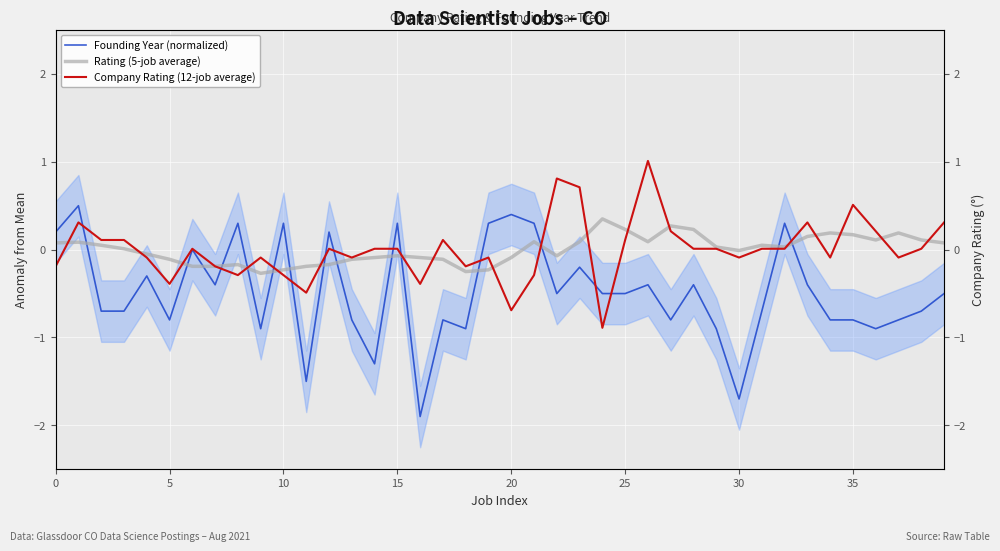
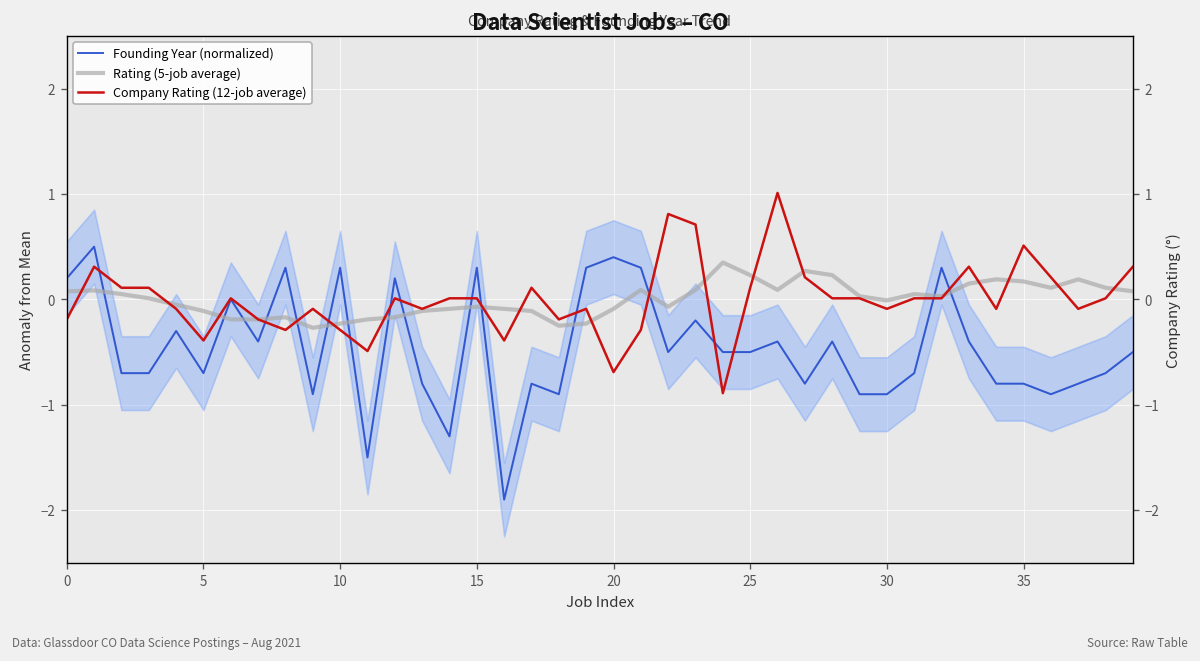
  {
    "Founding Year (normalized)": {
      "0": 0.2,
-     "5": -0.8,
+     "5": -0.7,
      "10": 0.3,
      "15": 0.3,
      "20": 0.4,
      "25": -0.5,
-     "30": -1.7,
+     "30": -0.9,
      "35": -0.8
    },
    "Rating (5-job average)": {
      "0": 0.1,
      "5": -0.1,
      "10": -0.2,
      "15": -0.1,
      "20": -0.1,
      "25": 0.2,
      "30": 0.0,
      "35": 0.2
    },
    "Company Rating (12-job average)": {
      "0": -0.2,
      "5": -0.4,
      "10": -0.3,
      "15": 0.0,
      "20": -0.7,
      "25": 0.1,
      "30": -0.1,
      "35": 0.5
    }
  }
